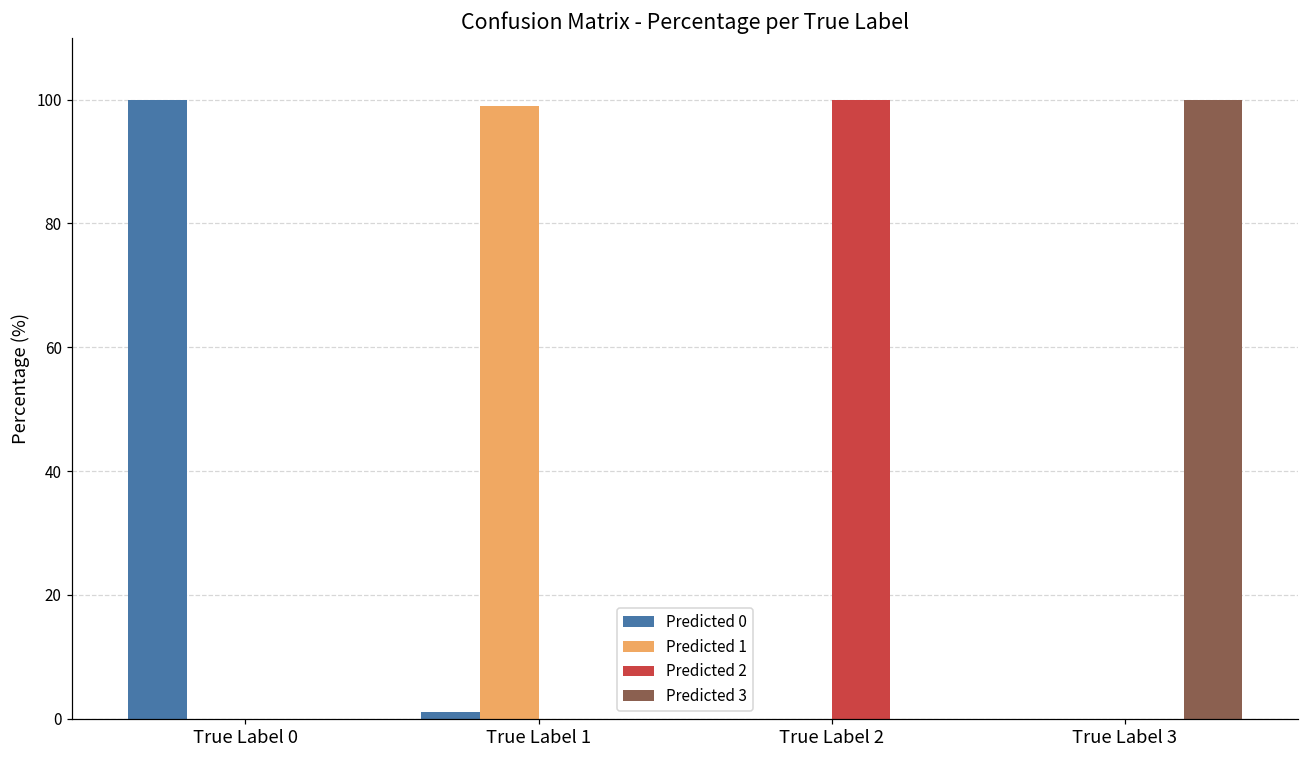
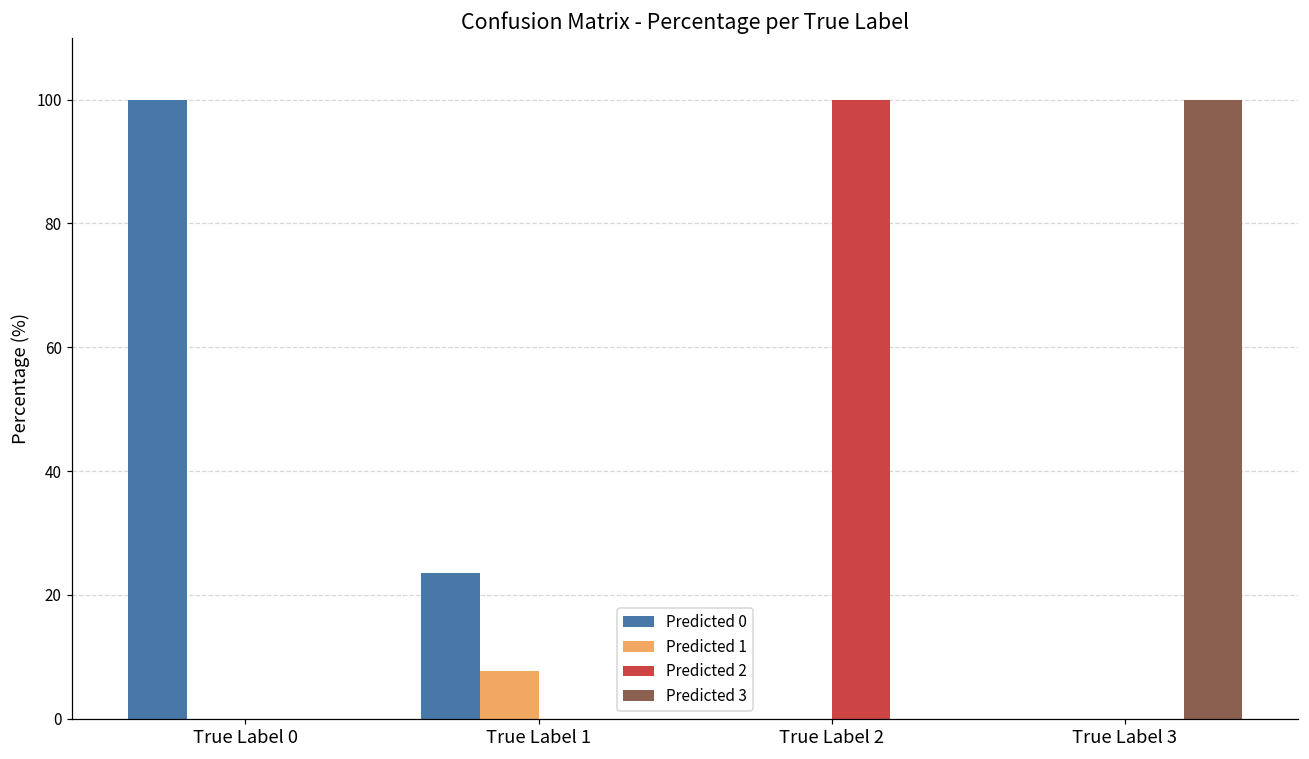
  {
    "Predicted 0": {
      "True Label 0": 100,
-     "True Label 1": 1,
+     "True Label 1": 24,
      "True Label 2": 0,
      "True Label 3": 0
    },
    "Predicted 1": {
      "True Label 0": 0,
-     "True Label 1": 99,
+     "True Label 1": 8,
      "True Label 2": 0,
      "True Label 3": 0
    },
    "Predicted 2": {
      "True Label 0": 0,
      "True Label 1": 0,
      "True Label 2": 100,
      "True Label 3": 0
    },
    "Predicted 3": {
      "True Label 0": 0,
      "True Label 1": 0,
      "True Label 2": 0,
      "True Label 3": 100
    }
  }
